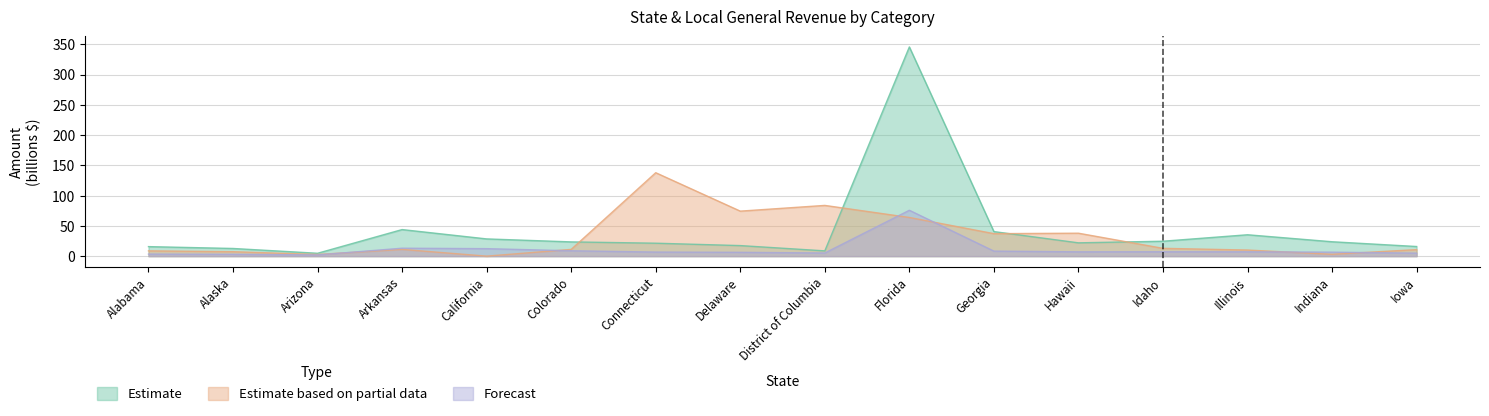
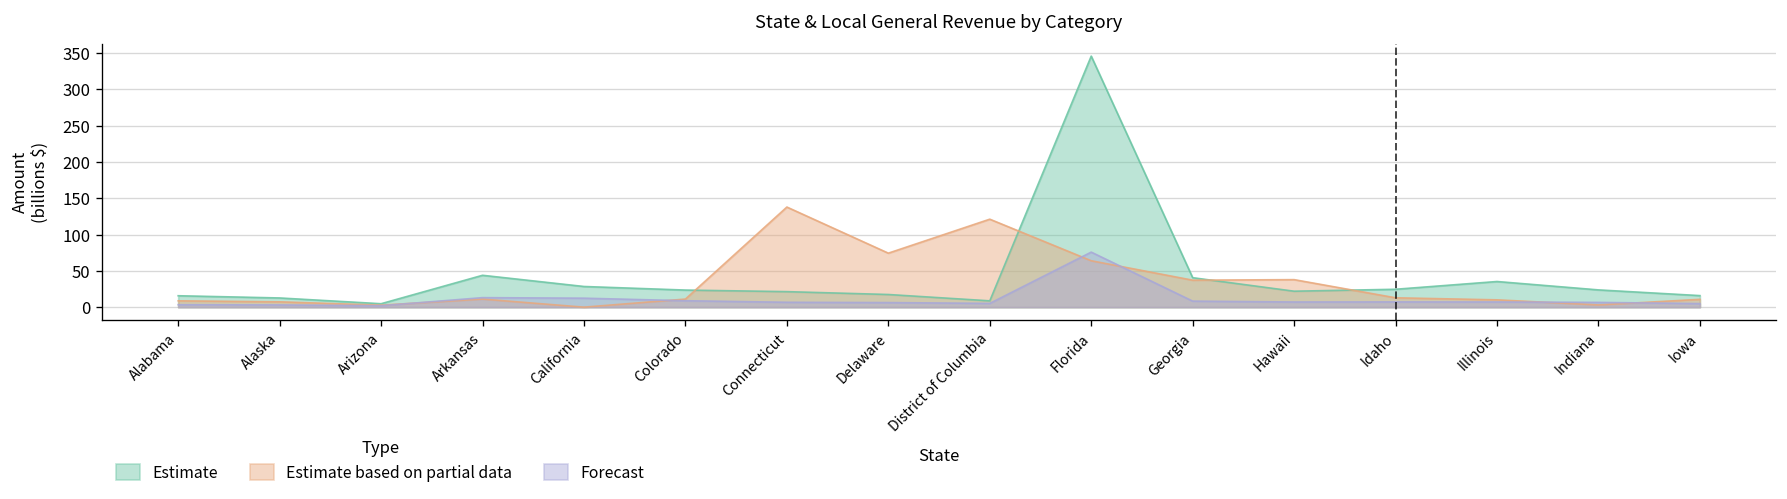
  {
    "Estimate based on partial data": {
      "Alabama": 10,
      "Alaska": 10,
      "California": 0,
      "Connecticut": 140,
      "Delaware": 70,
-     "District of Columbia": 80,
+     "District of Columbia": 120,
      "Florida": 60,
      "Hawaii": 40,
      "Idaho": 10,
      "Iowa": 10
    }
  }
